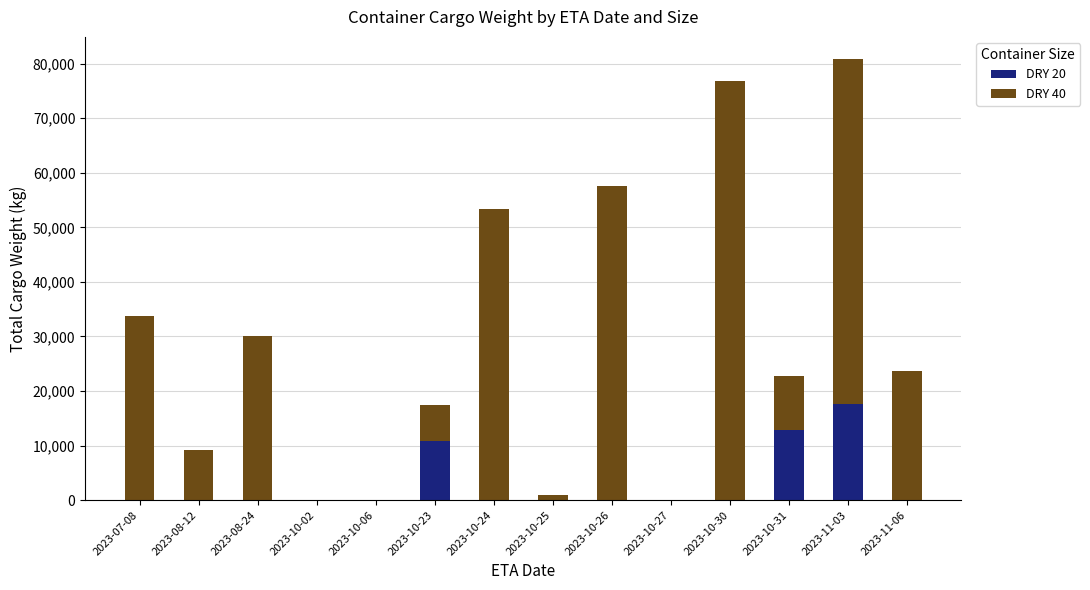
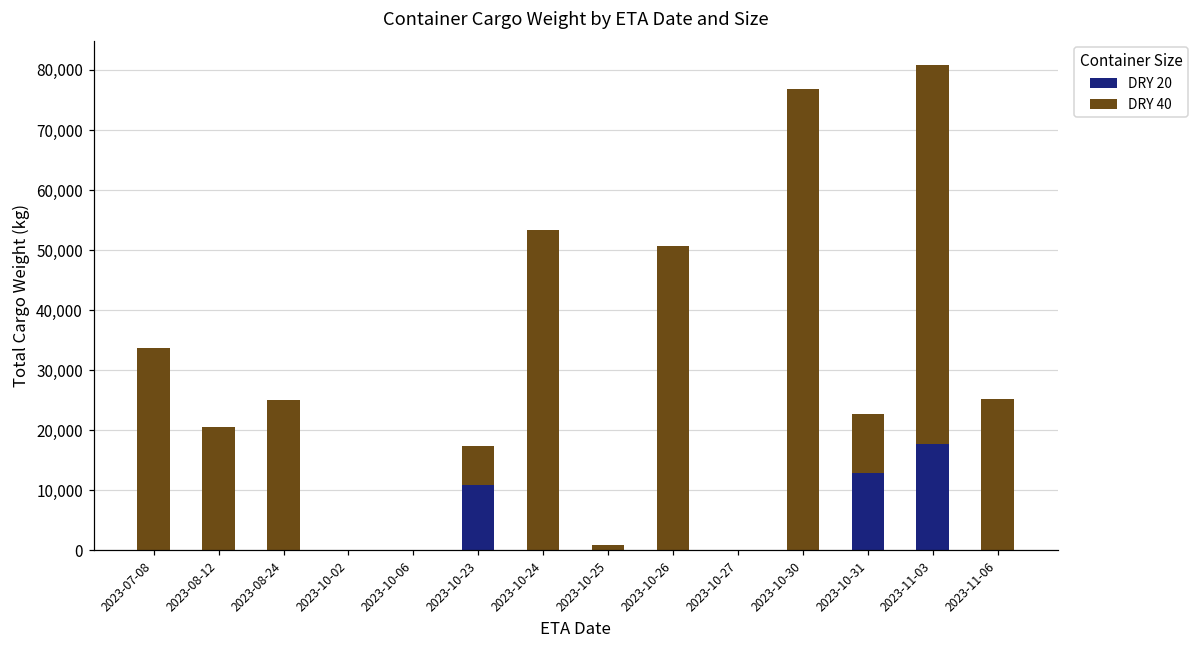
  {
    "DRY 20": {
      "2023-07-08": "0",
      "2023-08-12": "0",
      "2023-08-24": "0",
      "2023-10-02": "0",
      "2023-10-06": "0",
      "2023-10-23": "11,000",
      "2023-10-24": "0",
      "2023-10-25": "0",
      "2023-10-26": "0",
      "2023-10-27": "0",
      "2023-10-30": "0",
      "2023-10-31": "13,000",
      "2023-11-03": "18,000",
      "2023-11-06": "0"
    },
    "DRY 40": {
      "2023-07-08": "34,000",
-     "2023-08-12": "9,000",
-     "2023-08-24": "30,000",
+     "2023-08-12": "21,000",
+     "2023-08-24": "25,000",
      "2023-10-02": "0",
      "2023-10-06": "0",
      "2023-10-23": "6,000",
      "2023-10-24": "53,000",
      "2023-10-25": "1,000",
-     "2023-10-26": "58,000",
+     "2023-10-26": "51,000",
      "2023-10-27": "0",
      "2023-10-30": "77,000",
      "2023-10-31": "10,000",
      "2023-11-03": "63,000",
-     "2023-11-06": "24,000"
+     "2023-11-06": "25,000"
    }
  }
